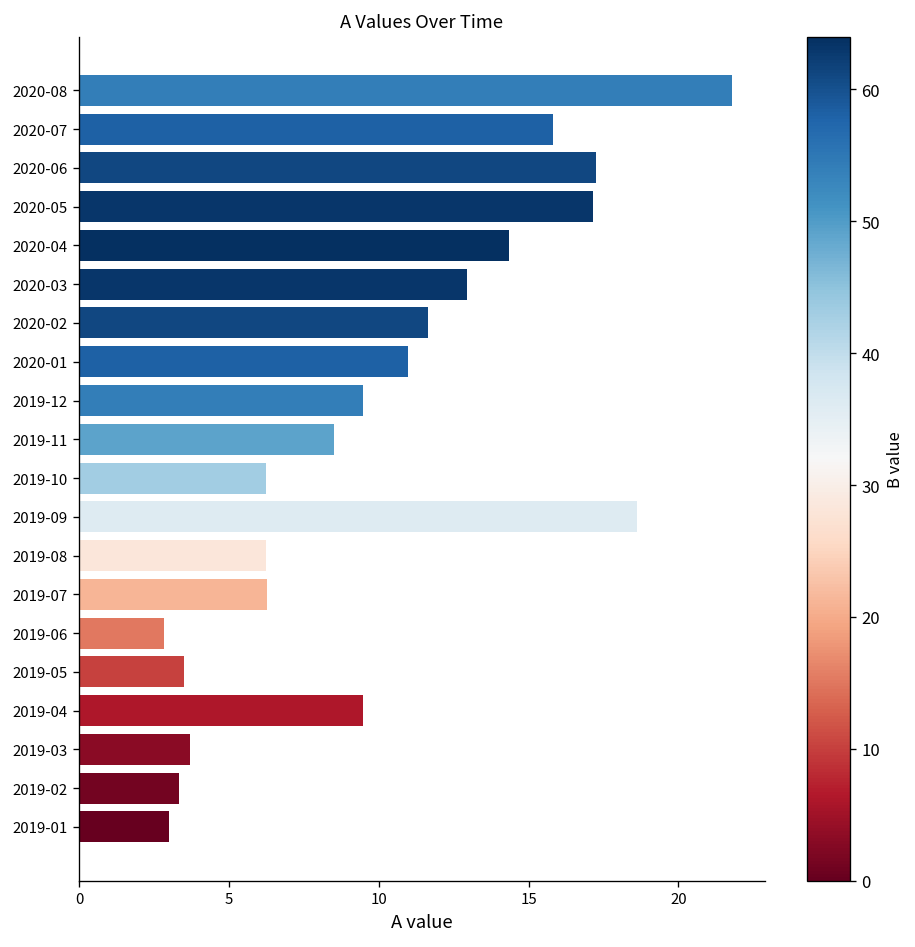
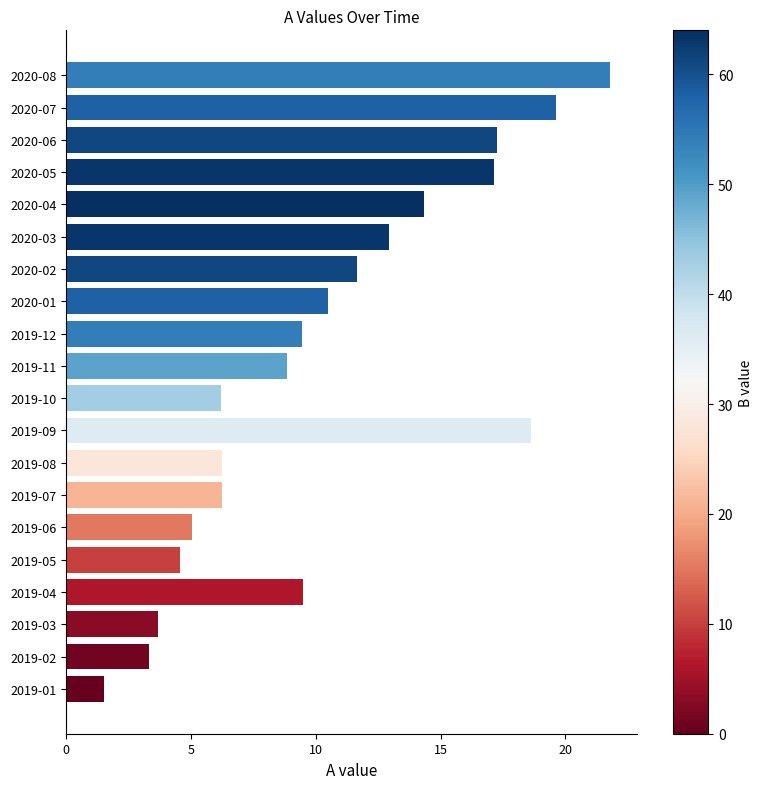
  {
    "2020-08": 21.8,
-   "2020-07": 15.8,
+   "2020-07": 19.6,
    "2020-06": 17.3,
    "2020-05": 17.2,
    "2020-04": 14.4,
    "2020-03": 12.9,
    "2020-02": 11.6,
-   "2020-01": 11.0,
+   "2020-01": 10.5,
    "2019-12": 9.5,
-   "2019-11": 8.5,
+   "2019-11": 8.9,
    "2019-10": 6.2,
    "2019-09": 18.6,
    "2019-08": 6.2,
    "2019-07": 6.3,
-   "2019-06": 2.8,
-   "2019-05": 3.5,
+   "2019-06": 5.1,
+   "2019-05": 4.6,
    "2019-04": 9.5,
    "2019-03": 3.7,
    "2019-02": 3.3,
-   "2019-01": 3.0
+   "2019-01": 1.5
  }
